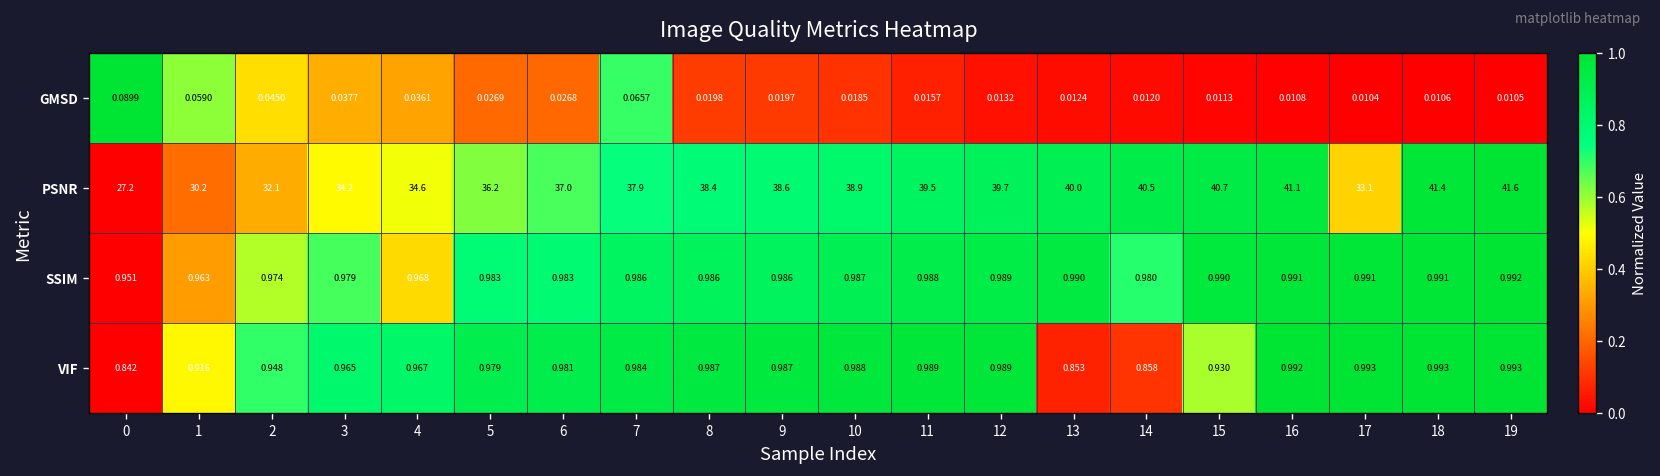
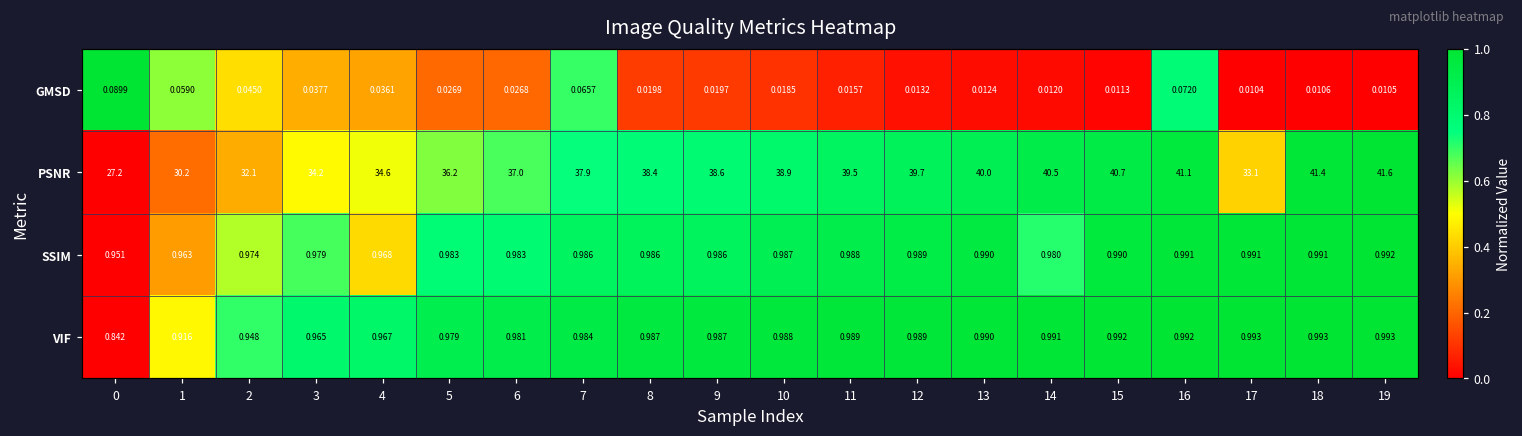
  {
    "GMSD": {
      "0": 0.0899,
      "1": 0.0590,
      "2": 0.0450,
      "3": 0.0377,
      "4": 0.0361,
      "5": 0.0269,
      "6": 0.0268,
      "7": 0.0657,
      "8": 0.0198,
      "9": 0.0197,
      "10": 0.0185,
      "11": 0.0157,
      "12": 0.0132,
      "13": 0.0124,
      "14": 0.0120,
      "15": 0.0113,
-     "16": 0.0108,
+     "16": 0.0720,
      "17": 0.0104,
      "18": 0.0106,
      "19": 0.0105
    },
    "PSNR": {
      "0": 27.2,
      "1": 30.2,
      "2": 32.1,
      "3": 34.2,
      "4": 34.6,
      "5": 36.2,
      "6": 37.0,
      "7": 37.9,
      "8": 38.4,
      "9": 38.6,
      "10": 38.9,
      "11": 39.5,
      "12": 39.7,
      "13": 40.0,
      "14": 40.5,
      "15": 40.7,
      "16": 41.1,
      "17": 33.1,
      "18": 41.4,
      "19": 41.6
    },
    "SSIM": {
      "0": 0.951,
      "1": 0.963,
      "2": 0.974,
      "3": 0.979,
      "4": 0.968,
      "5": 0.983,
      "6": 0.983,
      "7": 0.986,
      "8": 0.986,
      "9": 0.986,
      "10": 0.987,
      "11": 0.988,
      "12": 0.989,
      "13": 0.990,
      "14": 0.980,
      "15": 0.990,
      "16": 0.991,
      "17": 0.991,
      "18": 0.991,
      "19": 0.992
    },
    "VIF": {
      "0": 0.842,
      "1": 0.916,
      "2": 0.948,
      "3": 0.965,
      "4": 0.967,
      "5": 0.979,
      "6": 0.981,
      "7": 0.984,
      "8": 0.987,
      "9": 0.987,
      "10": 0.988,
      "11": 0.989,
      "12": 0.989,
-     "13": 0.853,
-     "14": 0.858,
-     "15": 0.930,
+     "13": 0.990,
+     "14": 0.991,
+     "15": 0.992,
      "16": 0.992,
      "17": 0.993,
      "18": 0.993,
      "19": 0.993
    }
  }
